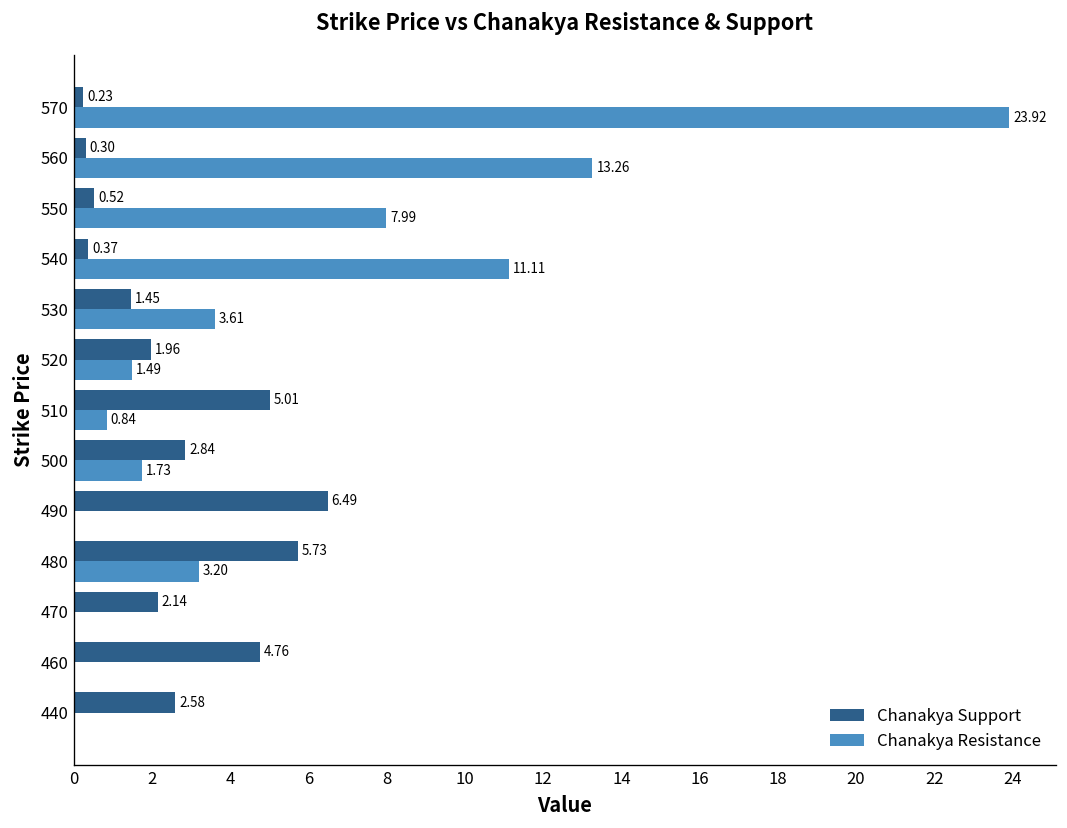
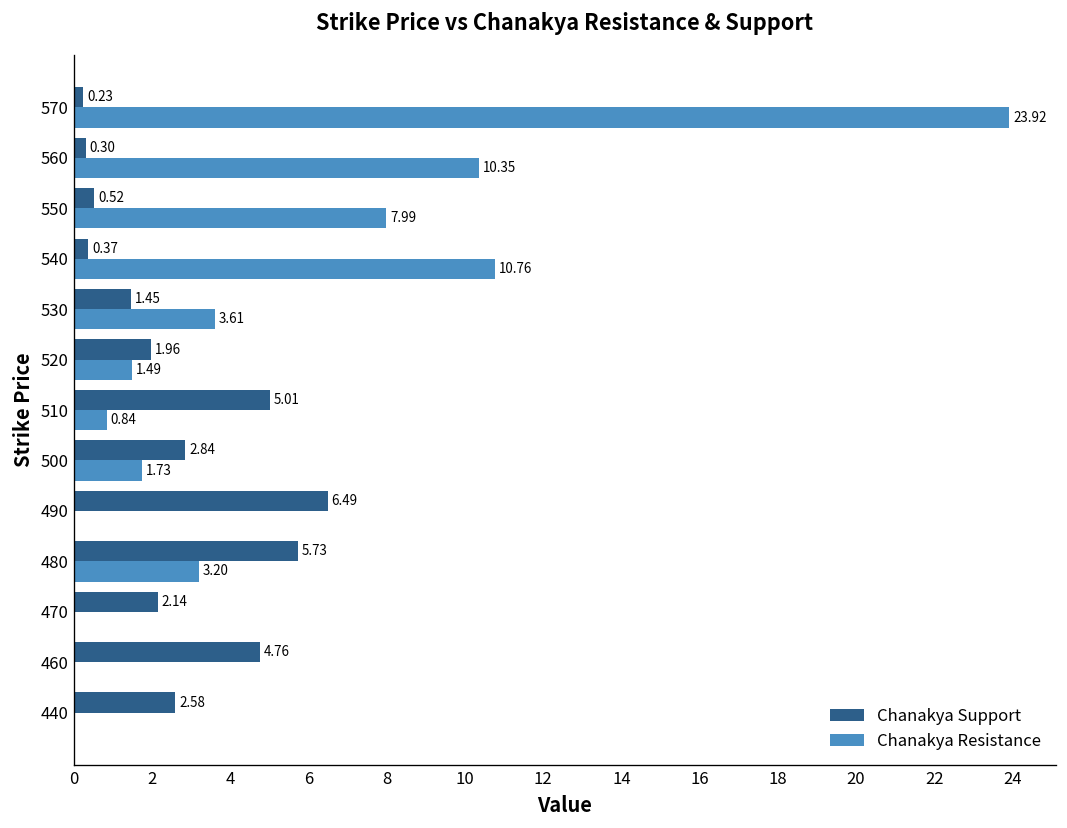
  {
    "Chanakya Support": {
      "570": 0.23,
      "560": 0.30,
      "550": 0.52,
      "540": 0.37,
      "530": 1.45,
      "520": 1.96,
      "510": 5.01,
      "500": 2.84,
      "490": 6.49,
      "480": 5.73,
      "470": 2.14,
      "460": 4.76,
      "440": 2.58
    },
    "Chanakya Resistance": {
      "570": 23.92,
-     "560": 13.26,
+     "560": 10.35,
      "550": 7.99,
-     "540": 11.11,
+     "540": 10.76,
      "530": 3.61,
      "520": 1.49,
      "510": 0.84,
      "500": 1.73,
      "480": 3.20
    }
  }
